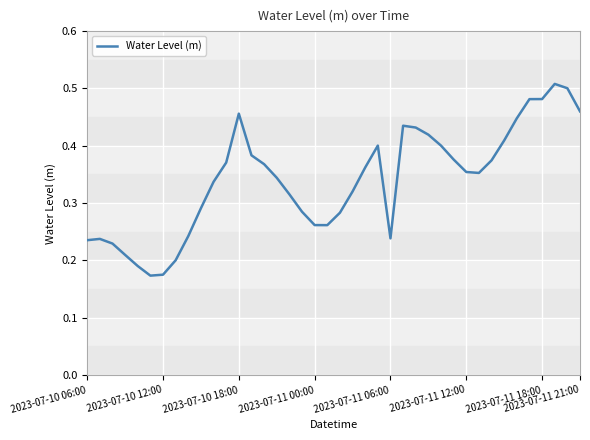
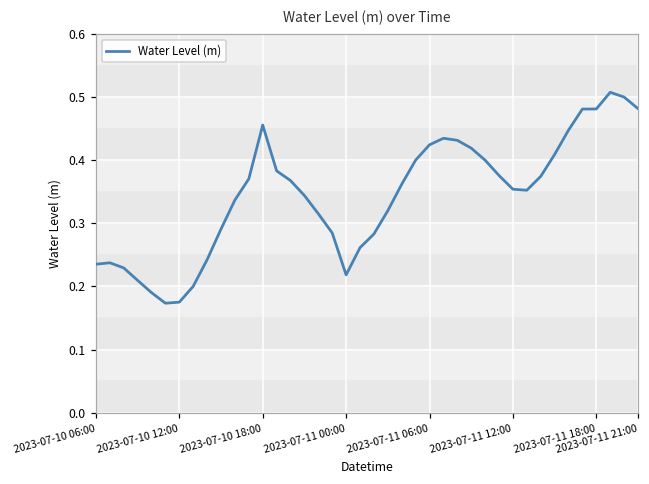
  {
    "2023-07-10 06:00": 0.24,
    "2023-07-10 12:00": 0.18,
    "2023-07-10 18:00": 0.46,
-   "2023-07-11 00:00": 0.26,
-   "2023-07-11 06:00": 0.24,
+   "2023-07-11 00:00": 0.22,
+   "2023-07-11 06:00": 0.42,
    "2023-07-11 12:00": 0.35,
    "2023-07-11 18:00": 0.48,
-   "2023-07-11 21:00": 0.46
+   "2023-07-11 21:00": 0.48
  }
